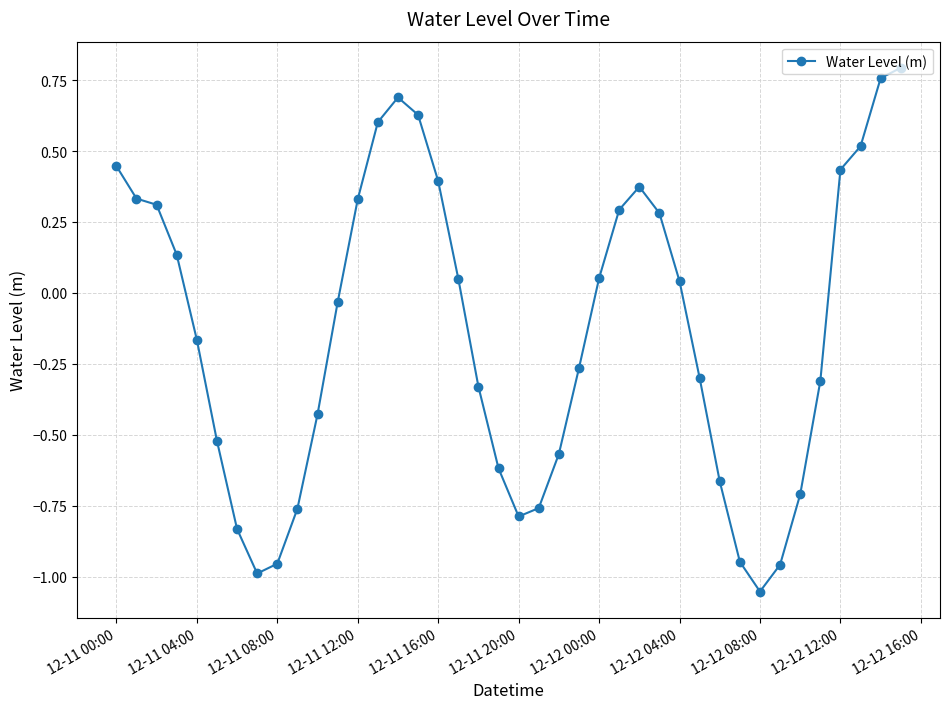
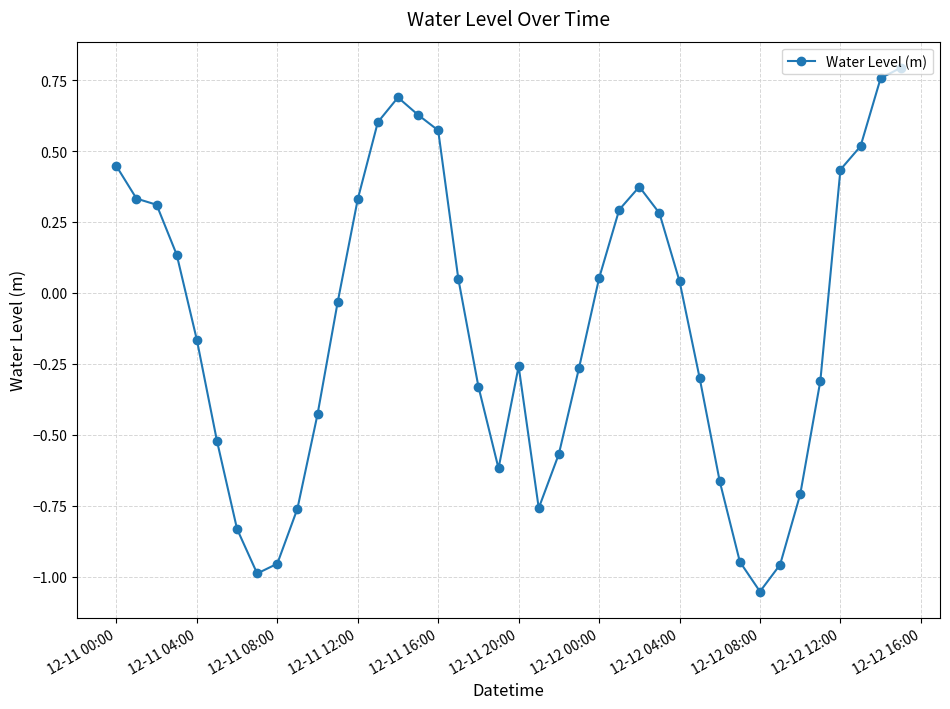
  {
    "12-11 00:00": 0.45,
    "12-11 04:00": -0.17,
    "12-11 08:00": -0.96,
    "12-11 12:00": 0.33,
-   "12-11 16:00": 0.39,
-   "12-11 20:00": -0.79,
+   "12-11 16:00": 0.57,
+   "12-11 20:00": -0.26,
    "12-12 00:00": 0.05,
    "12-12 04:00": 0.04,
    "12-12 08:00": -1.05,
    "12-12 12:00": 0.43
  }
